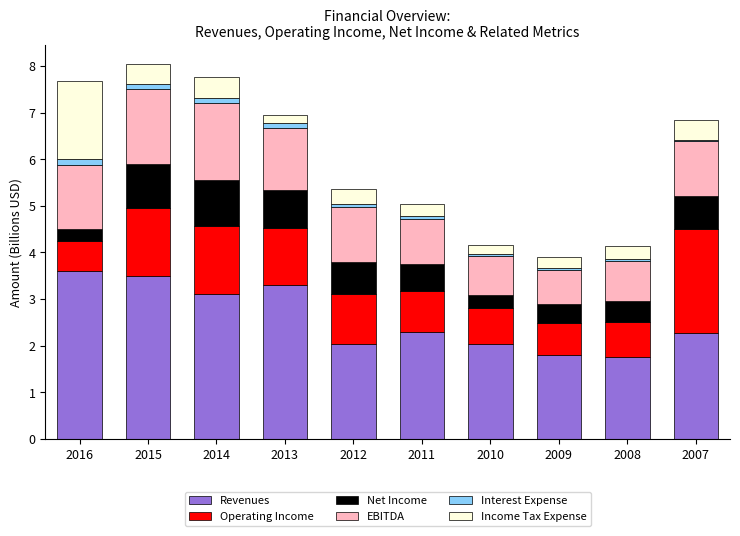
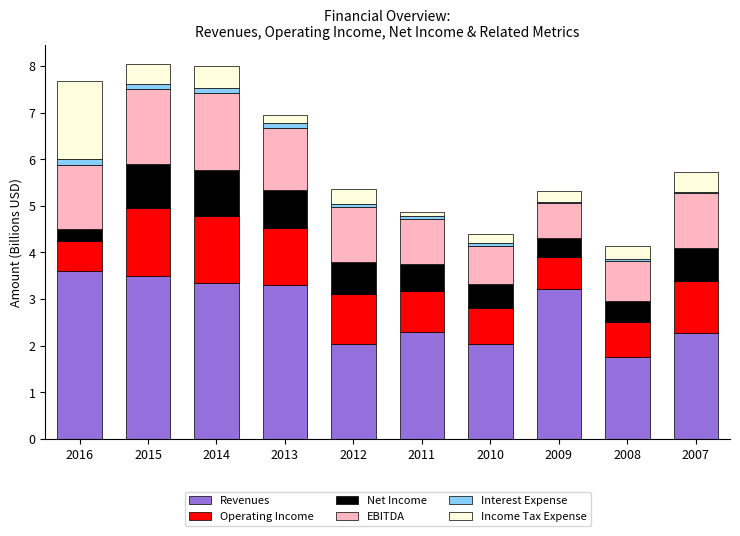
  {
    "Revenues": {
      "2016": 3.6,
      "2015": 3.5,
-     "2014": 3.1,
+     "2014": 3.3,
      "2013": 3.3,
      "2012": 2.0,
      "2011": 2.3,
      "2010": 2.0,
-     "2009": 1.8,
+     "2009": 3.2,
      "2008": 1.8,
      "2007": 2.3
    },
    "Operating Income": {
      "2016": 0.6,
      "2015": 1.5,
      "2014": 1.4,
      "2013": 1.2,
      "2012": 1.1,
      "2011": 0.9,
      "2010": 0.8,
      "2009": 0.7,
      "2008": 0.7,
-     "2007": 2.2
+     "2007": 1.1
    },
    "Net Income": {
      "2016": 0.3,
      "2015": 0.9,
      "2014": 1.0,
      "2013": 0.8,
      "2012": 0.7,
      "2011": 0.6,
-     "2010": 0.3,
+     "2010": 0.5,
      "2009": 0.4,
      "2008": 0.5,
      "2007": 0.7
    },
    "EBITDA": {
      "2016": 1.4,
      "2015": 1.6,
      "2014": 1.7,
      "2013": 1.3,
      "2012": 1.2,
      "2011": 1.0,
      "2010": 0.8,
      "2009": 0.7,
      "2008": 0.9,
      "2007": 1.2
    },
    "Interest Expense": {
      "2016": 0.1,
      "2015": 0.1,
      "2014": 0.1,
      "2013": 0.1,
      "2012": 0.1,
      "2011": 0.1
    },
    "Income Tax Expense": {
      "2016": 1.7,
      "2015": 0.4,
      "2014": 0.5,
      "2013": 0.2,
      "2012": 0.3,
-     "2011": 0.3,
+     "2011": 0.1,
      "2010": 0.2,
      "2009": 0.2,
      "2008": 0.3,
      "2007": 0.4
    }
  }
